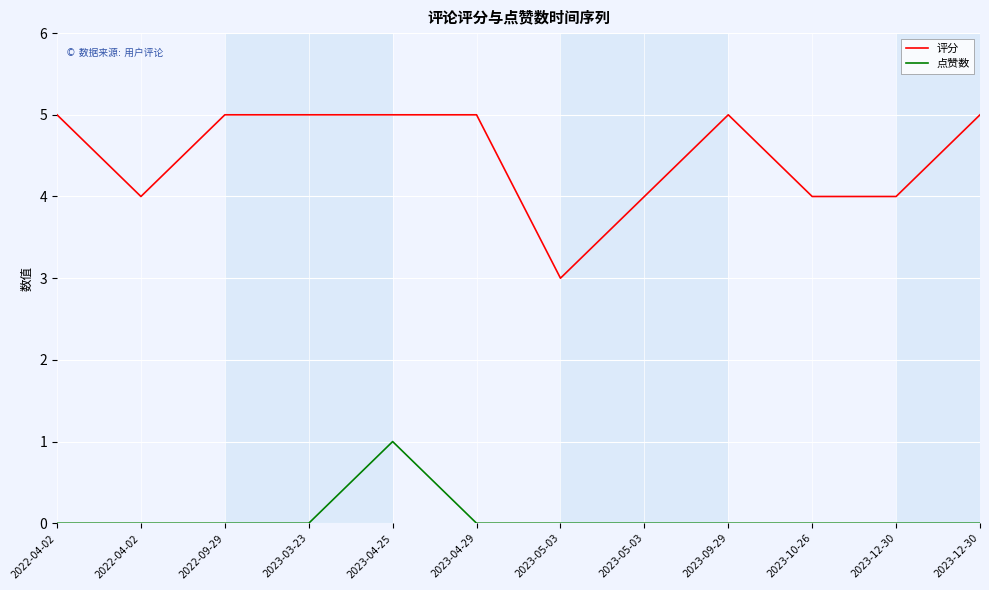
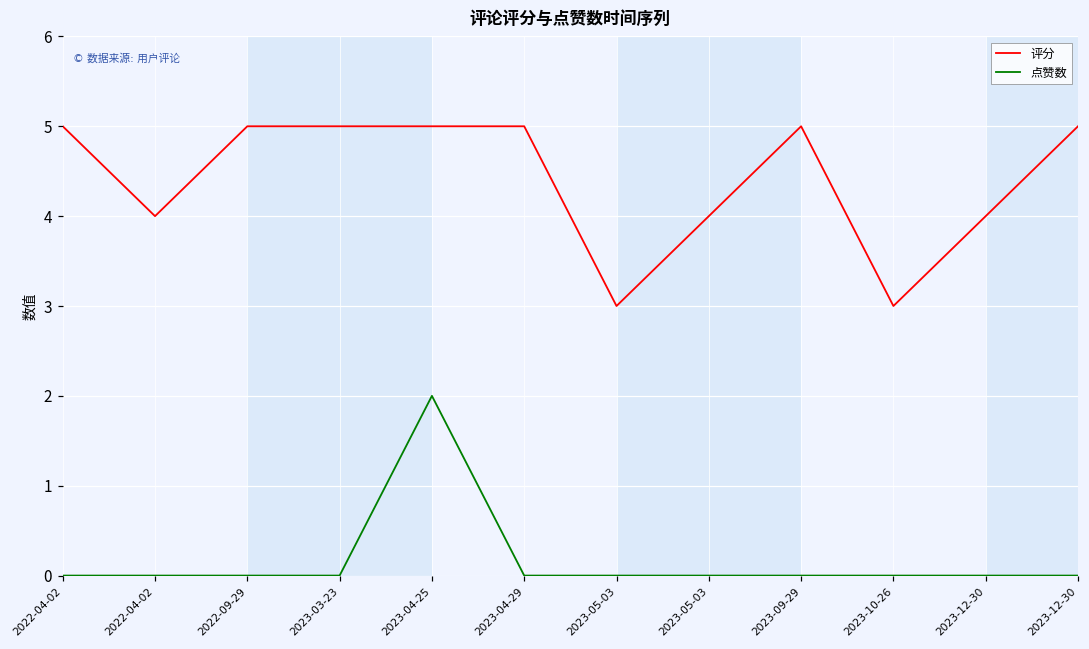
  {
    "评分": {
      "2022-09-29": 5,
      "2023-03-23": 5,
      "2023-04-25": 5,
      "2023-04-29": 5,
      "2023-09-29": 5,
-     "2023-10-26": 4
+     "2023-10-26": 3
    },
    "点赞数": {
      "2022-09-29": 0,
      "2023-03-23": 0,
-     "2023-04-25": 1,
+     "2023-04-25": 2,
      "2023-04-29": 0,
      "2023-09-29": 0,
      "2023-10-26": 0
    }
  }
